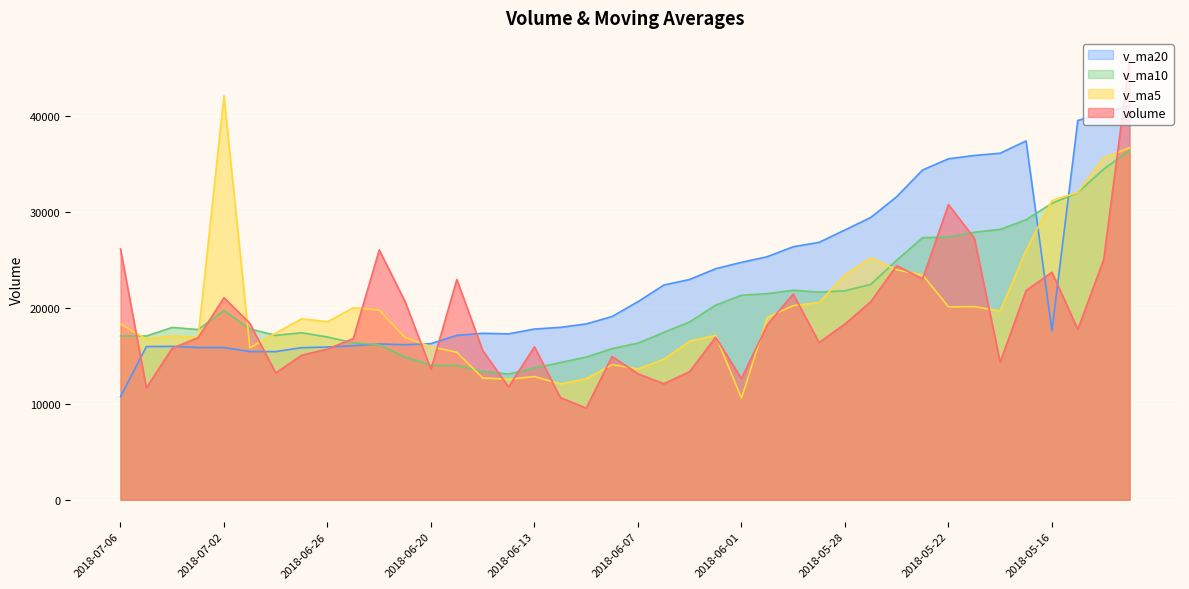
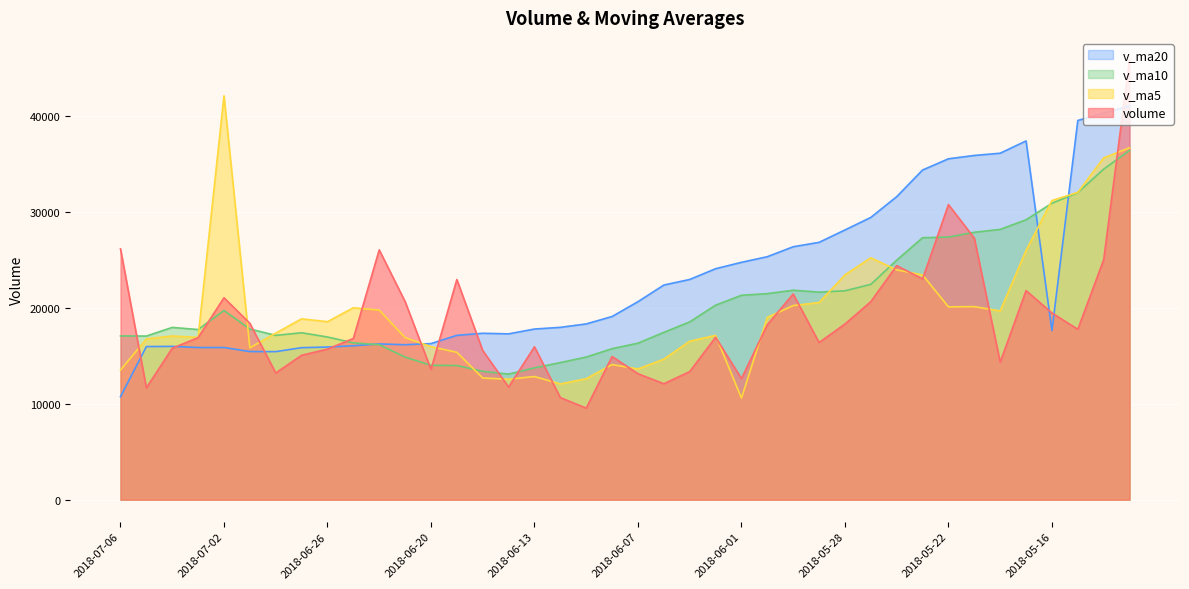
  {
    "v_ma20": {
      "2018-07-06": 11000,
      "2018-07-02": 16000,
      "2018-06-20": 16000,
      "2018-06-13": 18000,
      "2018-06-07": 21000,
      "2018-06-01": 25000,
      "2018-05-28": 28000,
      "2018-05-22": 36000,
      "2018-05-16": 18000
    },
    "v_ma10": {
      "2018-07-06": 17000,
      "2018-07-02": 20000,
      "2018-06-26": 17000,
      "2018-06-20": 14000,
      "2018-06-13": 14000,
      "2018-06-07": 16000,
      "2018-06-01": 21000,
      "2018-05-28": 22000,
      "2018-05-22": 27000,
      "2018-05-16": 31000
    },
    "v_ma5": {
-     "2018-07-06": 18000,
+     "2018-07-06": 14000,
      "2018-07-02": 42000,
      "2018-06-26": 19000,
      "2018-06-20": 16000,
      "2018-06-13": 13000,
      "2018-06-07": 14000,
      "2018-06-01": 11000,
      "2018-05-28": 23000,
      "2018-05-22": 20000,
      "2018-05-16": 31000
    },
    "volume": {
      "2018-07-06": 26000,
      "2018-07-02": 21000,
      "2018-06-20": 14000,
      "2018-06-13": 16000,
      "2018-06-07": 13000,
      "2018-06-01": 13000,
      "2018-05-28": 18000,
      "2018-05-22": 31000,
-     "2018-05-16": 24000
+     "2018-05-16": 19000
    }
  }
